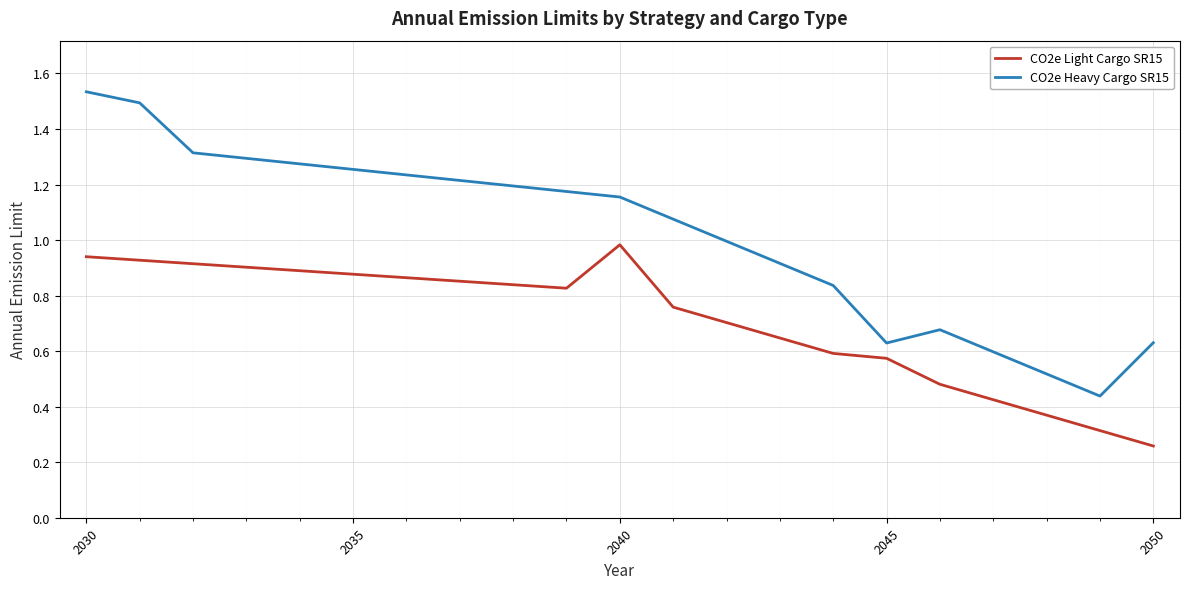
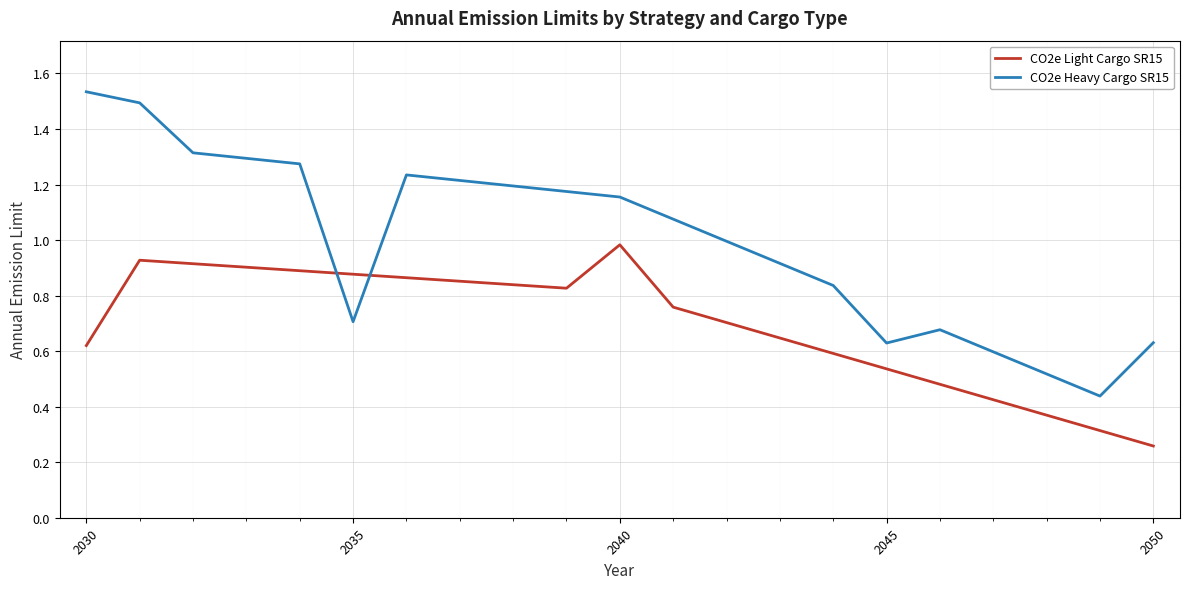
  {
    "CO2e Light Cargo SR15": {
-     "2030": 0.94,
+     "2030": 0.62,
      "2035": 0.88,
      "2040": 0.98,
-     "2045": 0.57,
+     "2045": 0.54,
      "2050": 0.26
    },
    "CO2e Heavy Cargo SR15": {
      "2030": 1.53,
-     "2035": 1.25,
+     "2035": 0.71,
      "2040": 1.16,
      "2045": 0.63,
      "2050": 0.63
    }
  }
